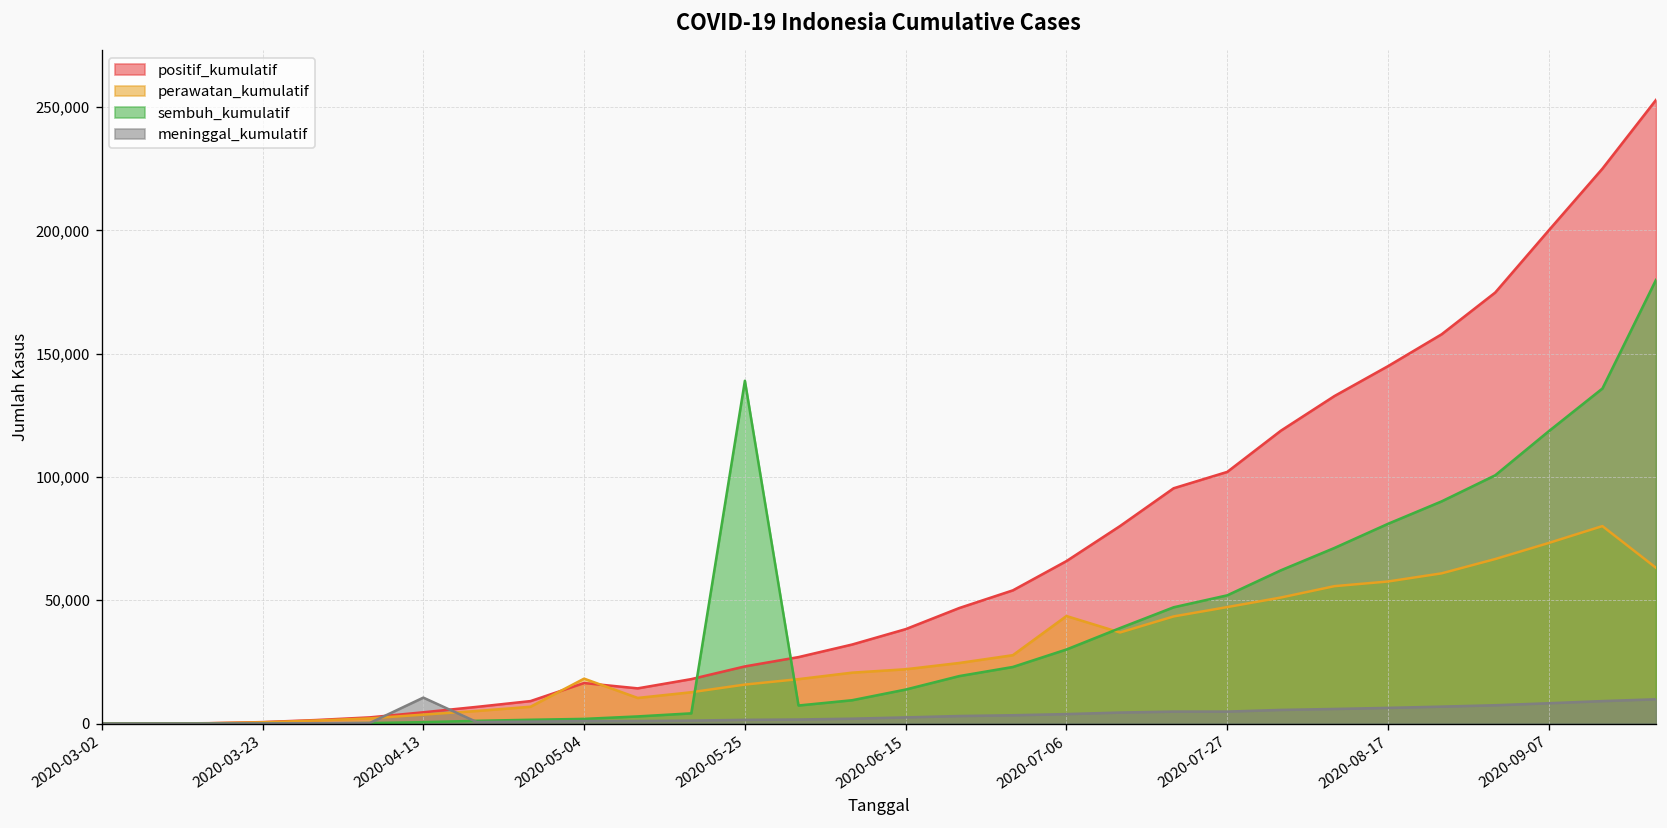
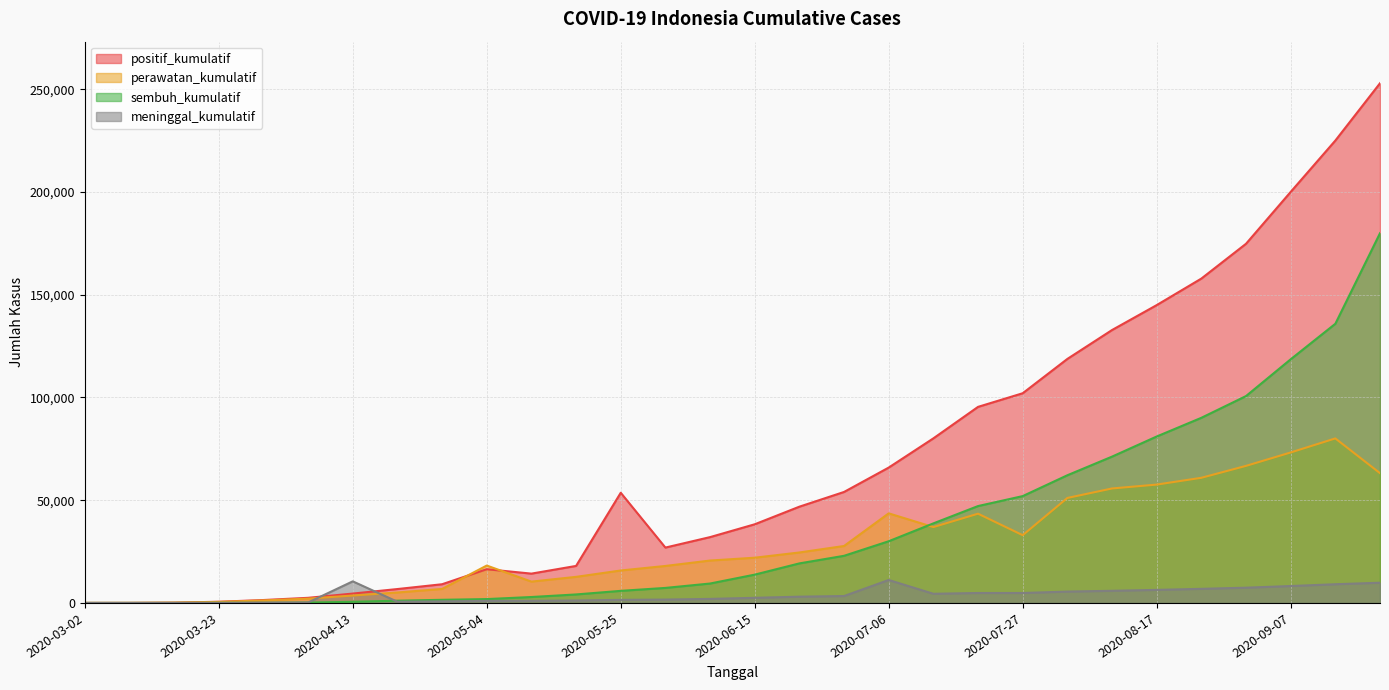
  {
    "positif_kumulatif": {
      "2020-05-04": "16,000",
-     "2020-05-25": "23,000",
+     "2020-05-25": "54,000",
      "2020-06-15": "38,000",
      "2020-07-06": "66,000",
      "2020-07-27": "102,000",
      "2020-08-17": "145,000",
      "2020-09-07": "200,000"
    },
    "perawatan_kumulatif": {
      "2020-05-04": "18,000",
      "2020-05-25": "16,000",
      "2020-06-15": "22,000",
      "2020-07-06": "44,000",
-     "2020-07-27": "47,000",
+     "2020-07-27": "33,000",
      "2020-08-17": "58,000",
      "2020-09-07": "73,000"
    },
    "sembuh_kumulatif": {
      "2020-04-13": "1,000",
-     "2020-05-25": "139,000",
+     "2020-05-25": "6,000",
      "2020-06-15": "14,000",
      "2020-07-06": "30,000",
      "2020-07-27": "52,000",
      "2020-08-17": "81,000",
      "2020-09-07": "119,000"
    },
    "meninggal_kumulatif": {
      "2020-04-13": "11,000",
      "2020-05-25": "1,000",
      "2020-06-15": "2,000",
-     "2020-07-06": "4,000",
+     "2020-07-06": "11,000",
      "2020-07-27": "5,000",
      "2020-08-17": "6,000",
      "2020-09-07": "8,000"
    }
  }
